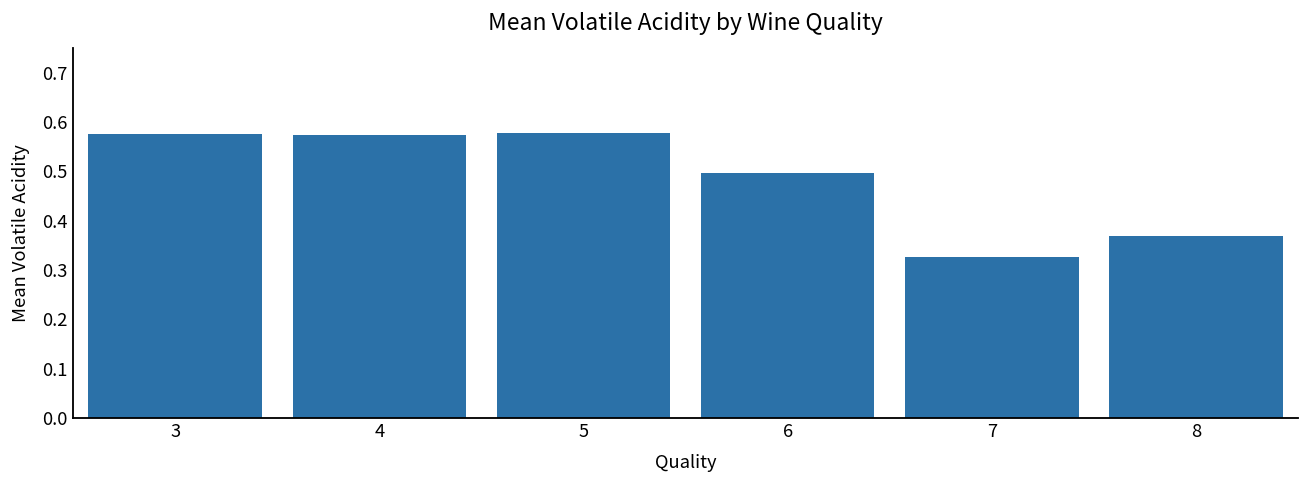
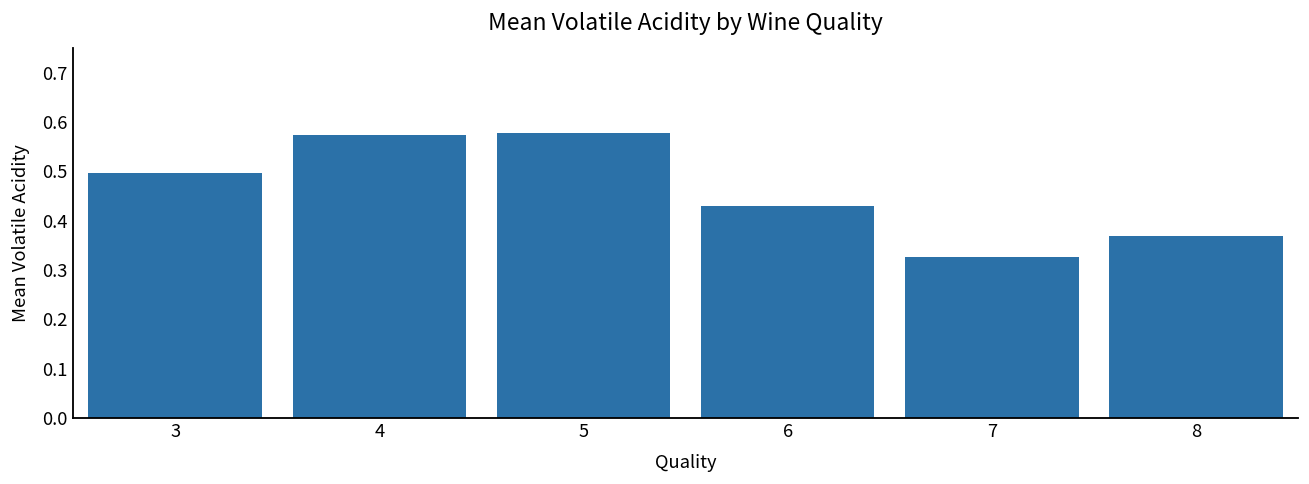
  {
-   "3": 0.57,
+   "3": 0.50,
    "4": 0.57,
    "5": 0.58,
-   "6": 0.50,
+   "6": 0.43,
    "7": 0.33,
    "8": 0.37
  }
